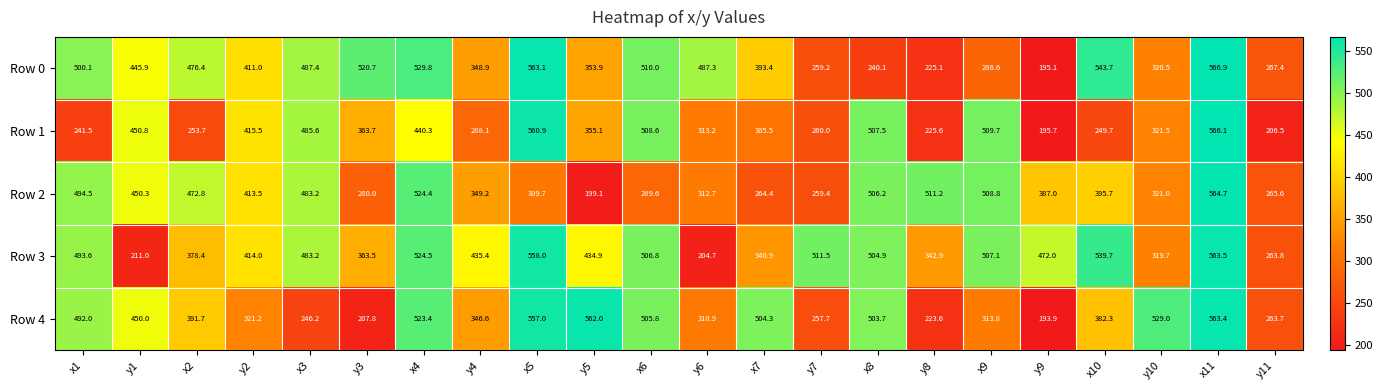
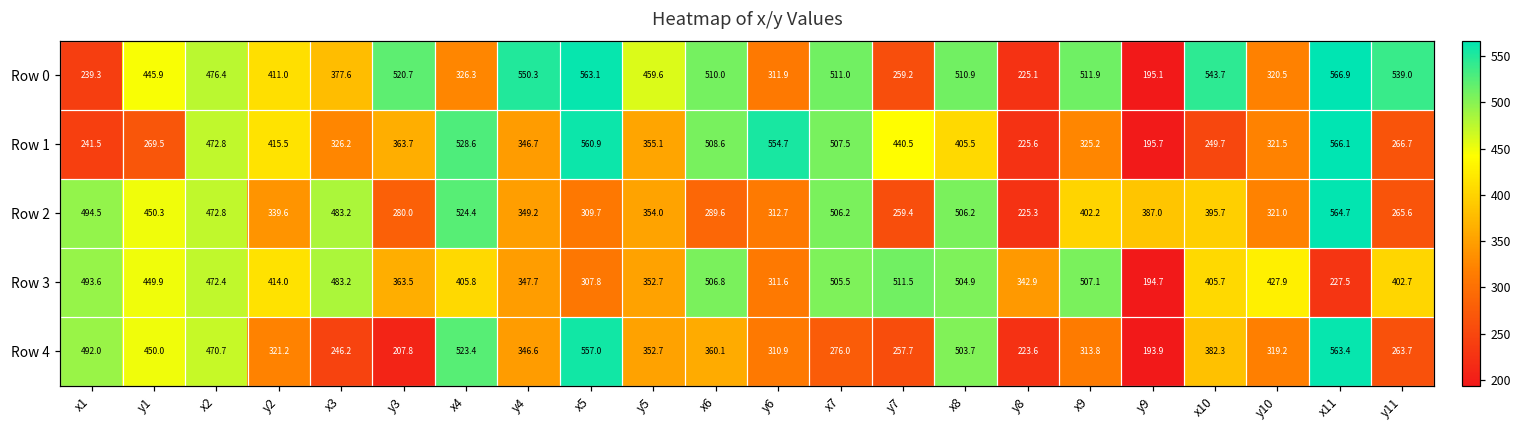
  {
    "Row 0": {
-     "x1": 500.1,
+     "x1": 239.3,
      "y1": 445.9,
      "x2": 476.4,
      "y2": 411.0,
-     "x3": 487.4,
+     "x3": 377.6,
      "y3": 520.7,
-     "x4": 529.8,
-     "y4": 348.9,
+     "x4": 326.3,
+     "y4": 550.3,
      "x5": 563.1,
-     "y5": 353.9,
+     "y5": 459.6,
      "x6": 510.0,
-     "y6": 487.3,
-     "x7": 393.4,
+     "y6": 311.9,
+     "x7": 511.0,
      "y7": 259.2,
-     "x8": 240.1,
+     "x8": 510.9,
      "y8": 225.1,
-     "x9": 286.6,
+     "x9": 511.9,
      "y9": 195.1,
      "x10": 543.7,
      "y10": 320.5,
      "x11": 566.9,
-     "y11": 267.4
+     "y11": 539.0
    },
    "Row 1": {
      "x1": 241.5,
-     "y1": 450.8,
-     "x2": 253.7,
+     "y1": 269.5,
+     "x2": 472.8,
      "y2": 415.5,
-     "x3": 485.6,
+     "x3": 326.2,
      "y3": 363.7,
-     "x4": 440.3,
-     "y4": 288.1,
+     "x4": 528.6,
+     "y4": 346.7,
      "x5": 560.9,
      "y5": 355.1,
      "x6": 508.6,
-     "y6": 313.2,
-     "x7": 305.5,
-     "y7": 260.0,
-     "x8": 507.5,
+     "y6": 554.7,
+     "x7": 507.5,
+     "y7": 440.5,
+     "x8": 405.5,
      "y8": 225.6,
-     "x9": 509.7,
+     "x9": 325.2,
      "y9": 195.7,
      "x10": 249.7,
      "y10": 321.5,
      "x11": 566.1,
-     "y11": 206.5
+     "y11": 266.7
    },
    "Row 2": {
      "x1": 494.5,
      "y1": 450.3,
      "x2": 472.8,
-     "y2": 413.5,
+     "y2": 339.6,
      "x3": 483.2,
      "y3": 280.0,
      "x4": 524.4,
      "y4": 349.2,
      "x5": 309.7,
-     "y5": 199.1,
+     "y5": 354.0,
      "x6": 289.6,
      "y6": 312.7,
-     "x7": 264.4,
+     "x7": 506.2,
      "y7": 259.4,
      "x8": 506.2,
-     "y8": 511.2,
-     "x9": 508.8,
+     "y8": 225.3,
+     "x9": 402.2,
      "y9": 387.0,
      "x10": 395.7,
      "y10": 321.0,
      "x11": 564.7,
      "y11": 265.6
    },
    "Row 3": {
      "x1": 493.6,
-     "y1": 211.0,
-     "x2": 378.4,
+     "y1": 449.9,
+     "x2": 472.4,
      "y2": 414.0,
      "x3": 483.2,
      "y3": 363.5,
-     "x4": 524.5,
-     "y4": 435.4,
-     "x5": 558.0,
-     "y5": 434.9,
+     "x4": 405.8,
+     "y4": 347.7,
+     "x5": 307.8,
+     "y5": 352.7,
      "x6": 506.8,
-     "y6": 204.7,
-     "x7": 340.9,
+     "y6": 311.6,
+     "x7": 505.5,
      "y7": 511.5,
      "x8": 504.9,
      "y8": 342.9,
      "x9": 507.1,
-     "y9": 472.0,
-     "x10": 539.7,
-     "y10": 319.7,
-     "x11": 563.5,
-     "y11": 263.8
+     "y9": 194.7,
+     "x10": 405.7,
+     "y10": 427.9,
+     "x11": 227.5,
+     "y11": 402.7
    },
    "Row 4": {
      "x1": 492.0,
      "y1": 450.0,
-     "x2": 391.7,
+     "x2": 470.7,
      "y2": 321.2,
      "x3": 246.2,
      "y3": 207.8,
      "x4": 523.4,
      "y4": 346.6,
      "x5": 557.0,
-     "y5": 562.0,
-     "x6": 505.8,
+     "y5": 352.7,
+     "x6": 360.1,
      "y6": 310.9,
-     "x7": 504.3,
+     "x7": 276.0,
      "y7": 257.7,
      "x8": 503.7,
      "y8": 223.6,
      "x9": 313.8,
      "y9": 193.9,
      "x10": 382.3,
-     "y10": 529.0,
+     "y10": 319.2,
      "x11": 563.4,
      "y11": 263.7
    }
  }
